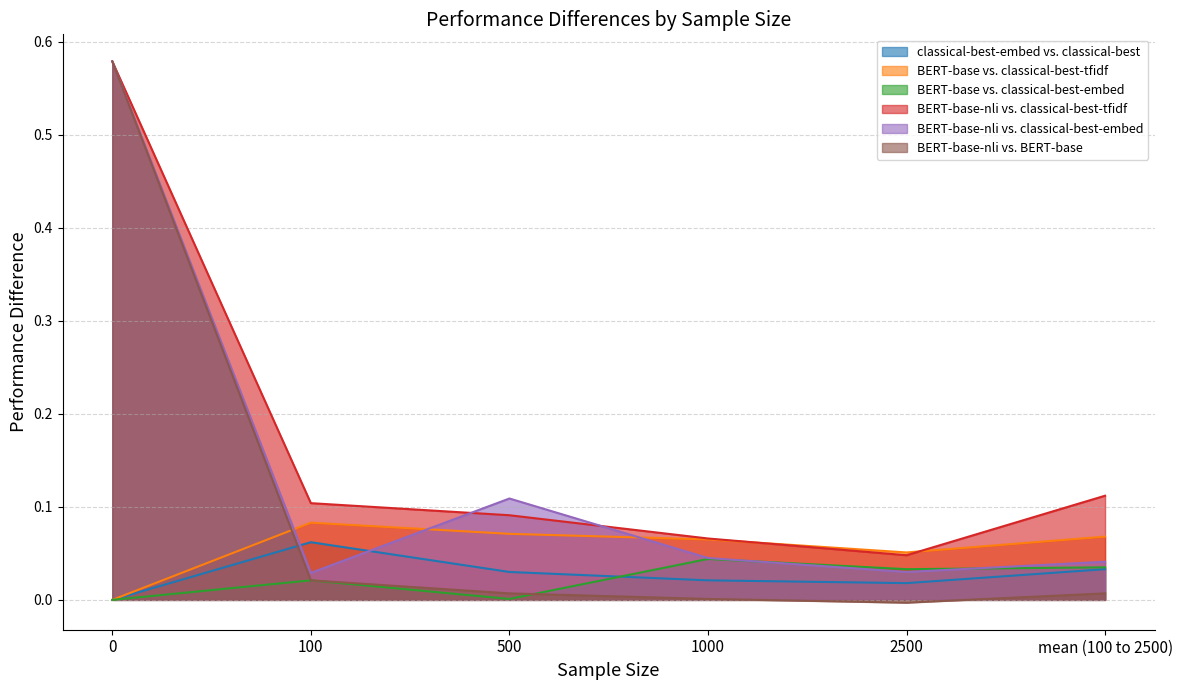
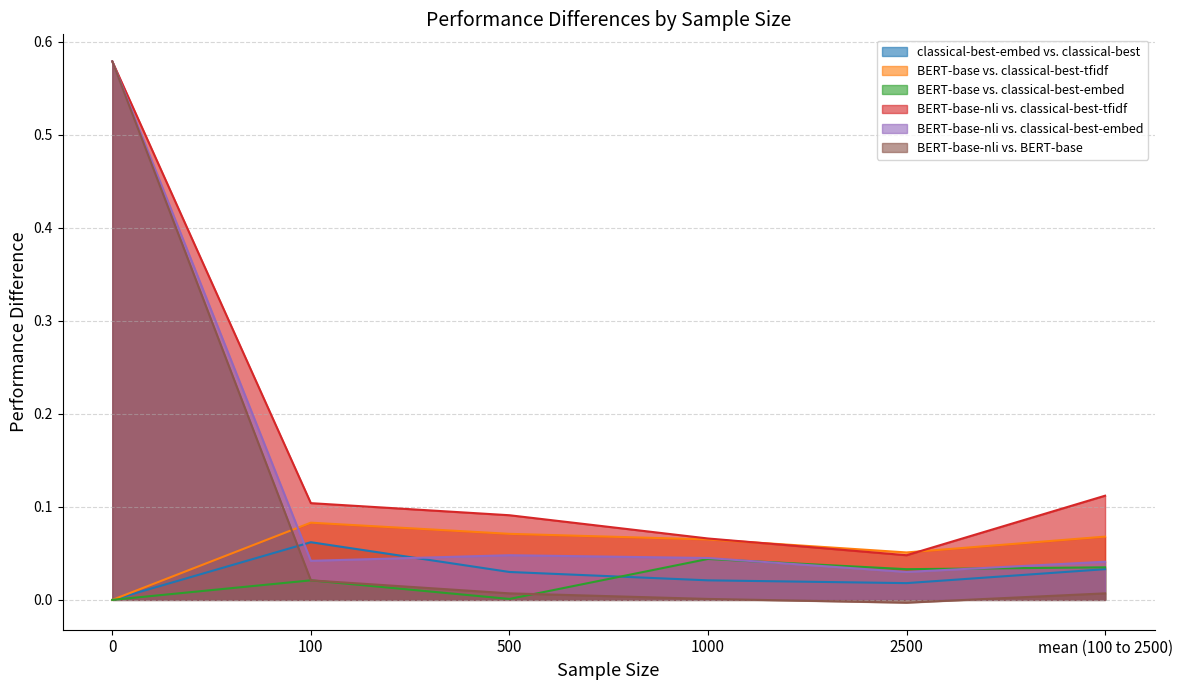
  {
    "classical-best-embed vs. classical-best": {
      "100": 0.06,
      "500": 0.03,
      "1000": 0.02,
      "2500": 0.02
    },
    "BERT-base vs. classical-best-tfidf": {
      "100": 0.08,
      "500": 0.07,
      "2500": 0.05,
      "mean (100 to 2500)": 0.07
    },
    "BERT-base vs. classical-best-embed": {
      "500": 0.00,
      "2500": 0.03
    },
    "BERT-base-nli vs. classical-best-tfidf": {
      "100": 0.10,
      "500": 0.09,
      "2500": 0.05,
      "mean (100 to 2500)": 0.11
    },
    "BERT-base-nli vs. classical-best-embed": {
-     "100": 0.03,
-     "500": 0.11,
+     "100": 0.04,
+     "500": 0.05,
      "2500": 0.03,
      "mean (100 to 2500)": 0.04
    }
  }
